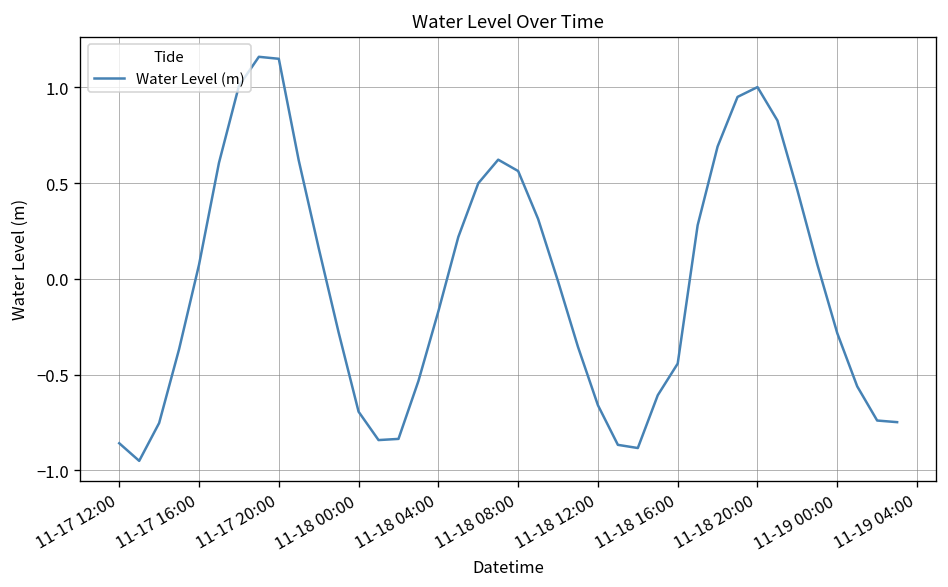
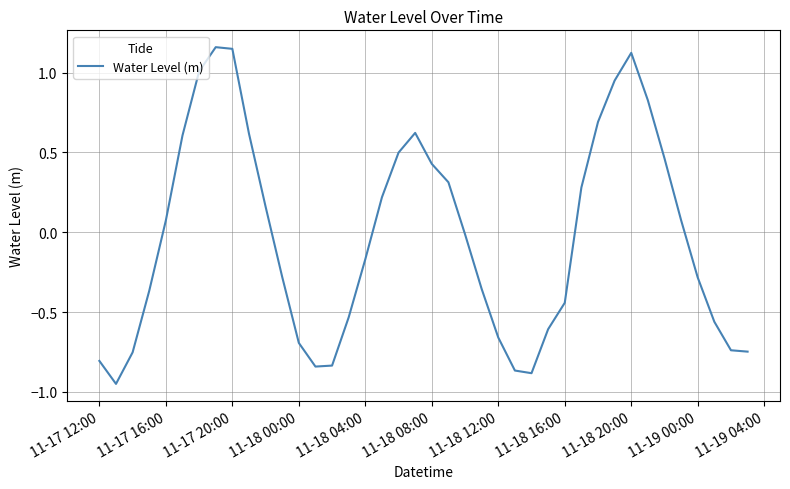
  {
-   "11-17 12:00": -0.86,
+   "11-17 12:00": -0.81,
    "11-17 16:00": 0.07,
    "11-17 20:00": 1.15,
    "11-18 00:00": -0.69,
    "11-18 04:00": -0.17,
-   "11-18 08:00": 0.56,
+   "11-18 08:00": 0.43,
    "11-18 12:00": -0.66,
    "11-18 16:00": -0.44,
-   "11-18 20:00": 1.00,
+   "11-18 20:00": 1.12,
    "11-19 00:00": -0.28
  }
